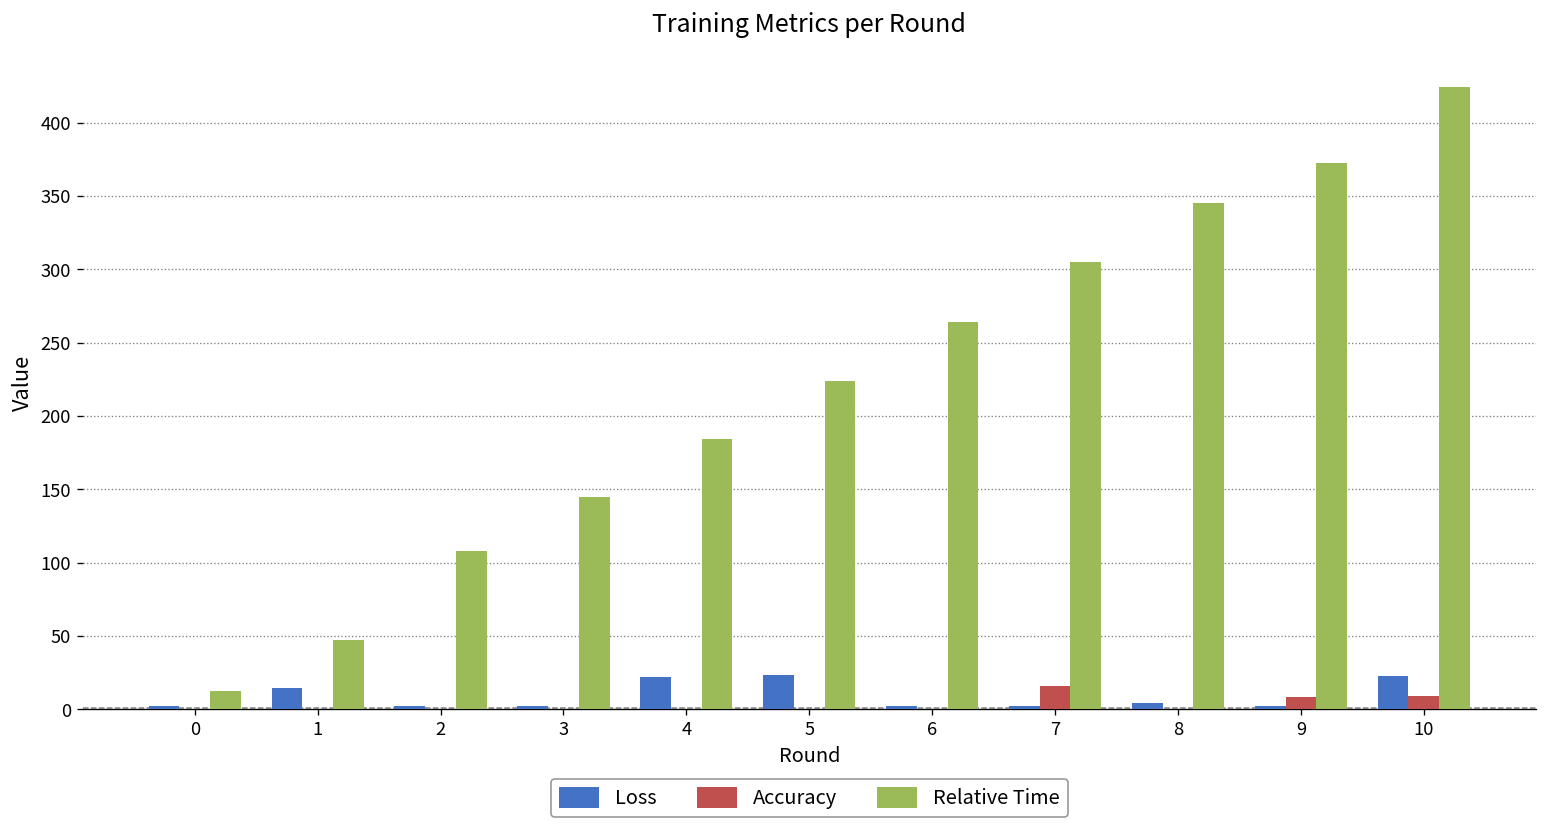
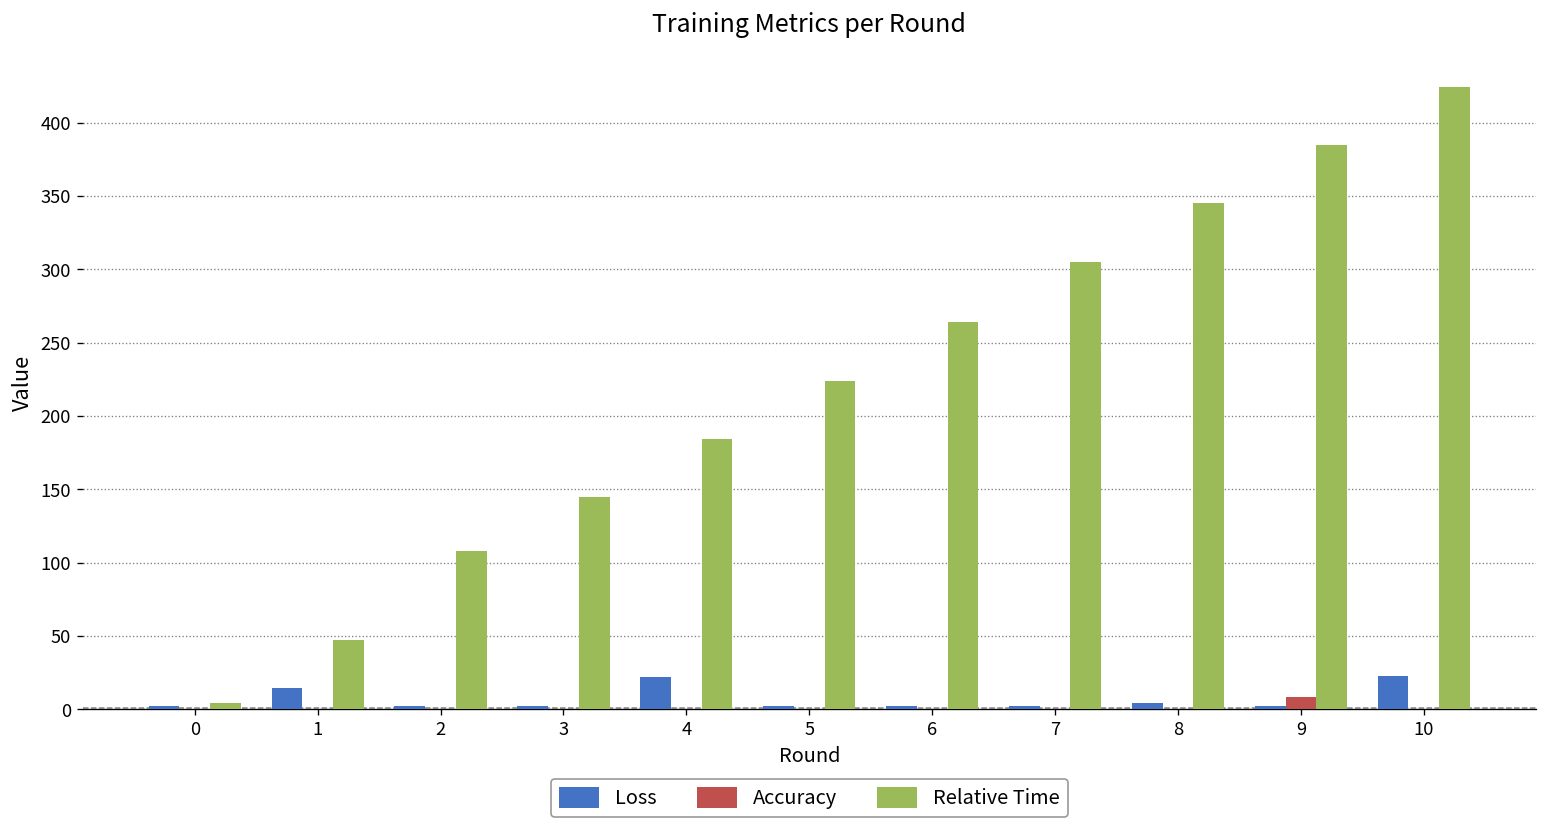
  {
    "Loss": {
      "0": 2,
      "1": 14,
      "2": 2,
      "3": 2,
      "4": 22,
-     "5": 24,
+     "5": 2,
      "6": 2,
      "7": 2,
      "8": 4,
      "9": 2,
      "10": 23
    },
    "Accuracy": {
-     "7": 16,
+     "7": 0,
      "9": 8,
-     "10": 9
+     "10": 0
    },
    "Relative Time": {
-     "0": 12,
+     "0": 5,
      "1": 48,
      "2": 108,
      "3": 145,
      "4": 184,
      "5": 224,
      "6": 264,
      "7": 305,
      "8": 345,
-     "9": 373,
+     "9": 385,
      "10": 425
    }
  }
